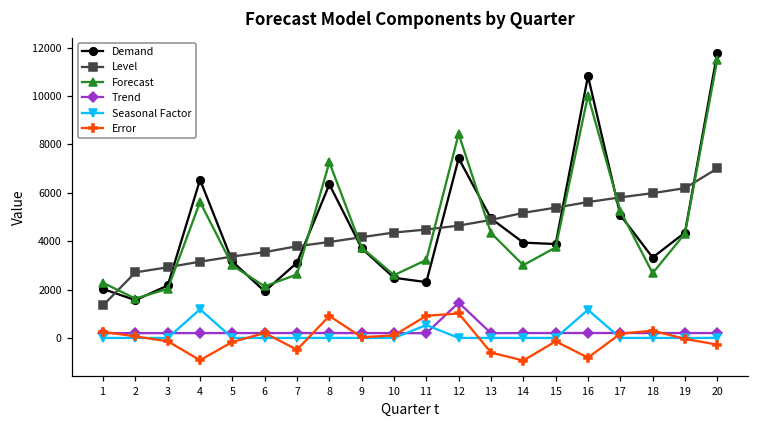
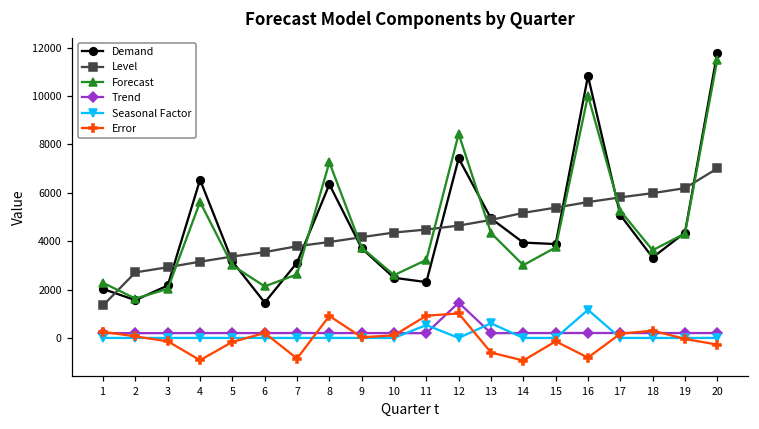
  {
    "Demand": {
      "1": 2000,
      "3": 2200,
      "4": 6500,
      "5": 3200,
-     "6": 1900,
+     "6": 1500,
      "7": 3100,
      "8": 6400,
      "11": 2300,
      "12": 7400,
      "14": 3900,
      "15": 3900,
      "16": 10800,
      "17": 5100,
      "18": 3300,
      "20": 11800
    },
    "Level": {
      "1": 1300,
      "2": 2700,
      "3": 2900,
      "4": 3200,
      "5": 3400,
      "6": 3500,
      "7": 3800,
      "8": 4000,
      "9": 4200,
      "10": 4400,
      "11": 4500,
      "12": 4600,
      "14": 5200,
      "15": 5400,
      "16": 5600,
      "17": 5800,
      "18": 6000,
      "19": 6200,
      "20": 7000
    },
    "Forecast": {
      "1": 2300,
      "3": 2000,
      "4": 5600,
      "5": 3000,
      "6": 2100,
      "7": 2600,
      "8": 7300,
      "11": 3200,
      "12": 8400,
      "13": 4300,
      "14": 3000,
      "15": 3700,
      "16": 10000,
      "17": 5300,
-     "18": 2700,
+     "18": 3600,
      "20": 11500
    },
    "Trend": {
      "2": 200,
      "3": 200,
      "4": 200,
      "5": 200,
      "7": 200,
      "8": 200,
      "9": 200,
      "11": 200,
      "12": 1500,
      "13": 200,
      "14": 200,
      "15": 200,
      "16": 200,
      "19": 200,
      "20": 200
    },
    "Seasonal Factor": {
      "1": 0,
      "3": 0,
-     "4": 1200,
+     "4": 0,
      "5": 0,
      "6": 0,
      "7": 0,
      "8": 0,
      "11": 500,
      "12": 0,
-     "13": 0,
+     "13": 600,
      "14": 0,
      "15": 0,
      "16": 1200,
      "17": 0,
      "18": 0,
      "20": 0
    },
    "Error": {
      "3": -100,
      "4": -900,
      "5": -200,
-     "7": -500,
+     "7": -900,
      "8": 900,
      "11": 900,
      "12": 1000,
      "13": -600,
      "14": -900,
      "15": -100,
      "16": -800,
      "20": -300
    }
  }
